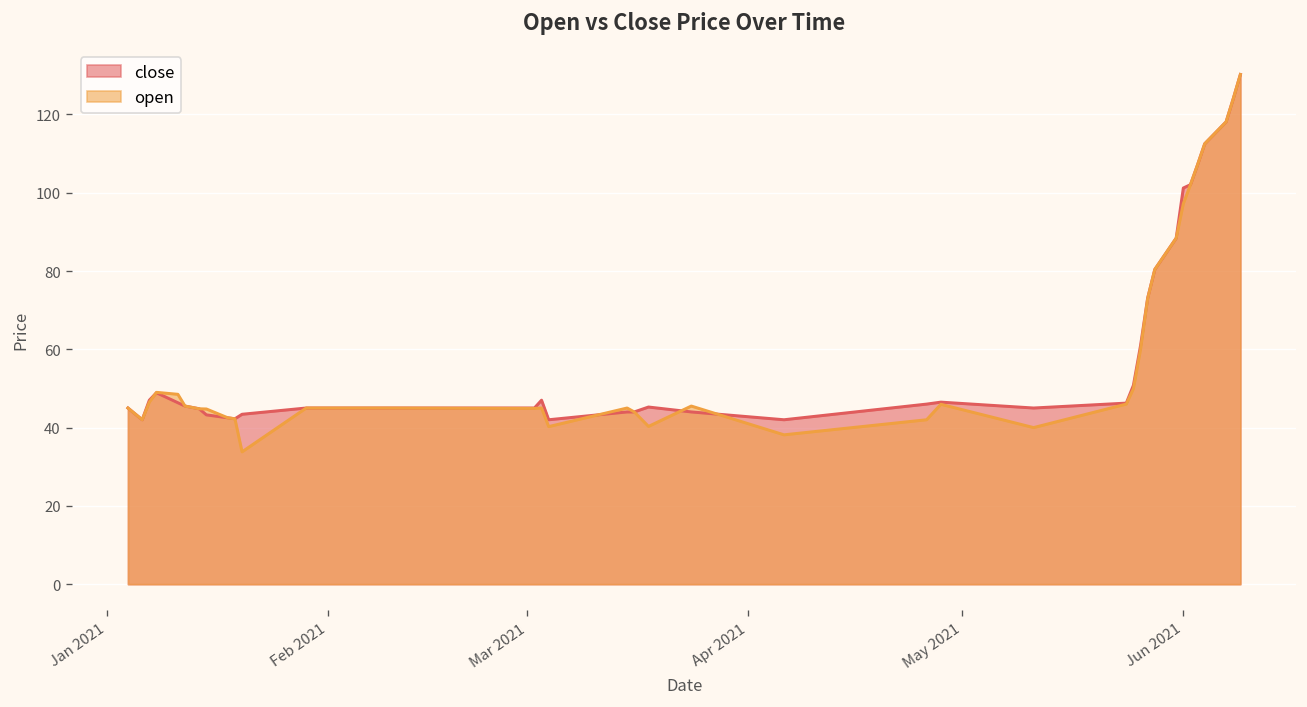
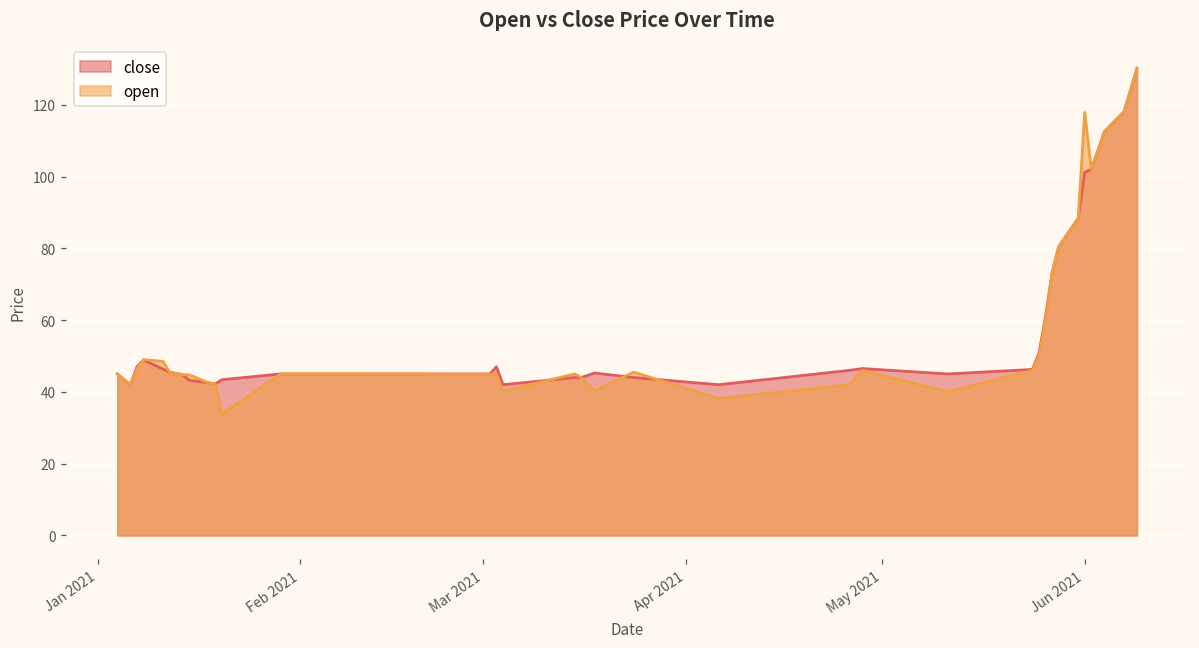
  {
    "close": {
      "Jun 2021": 101
    },
    "open": {
-     "Jun 2021": 97
+     "Jun 2021": 118
    }
  }
